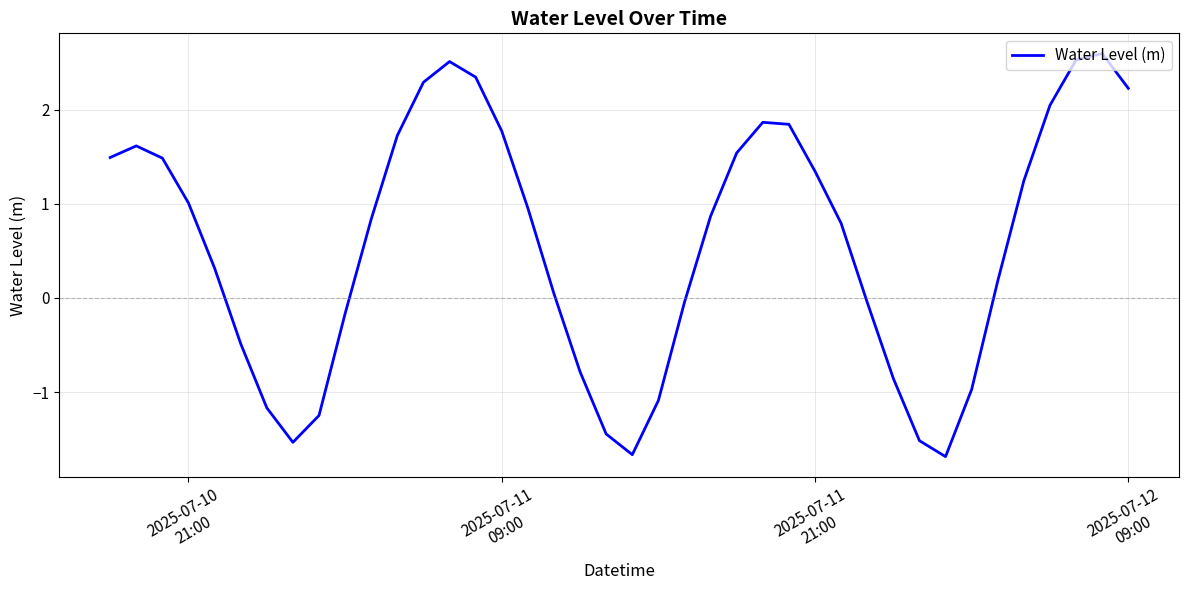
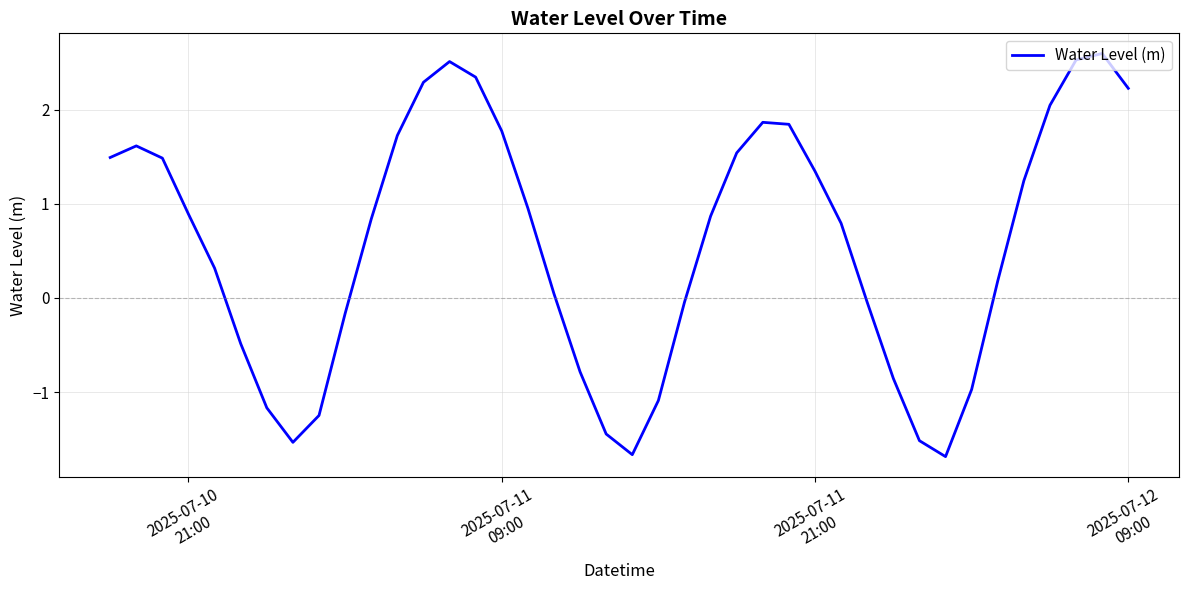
  {
-   "2025-07-10 21:00": 1.0,
+   "2025-07-10 21:00": 0.9,
    "2025-07-11 09:00": 1.8,
    "2025-07-11 21:00": 1.3,
    "2025-07-12 09:00": 2.2
  }
